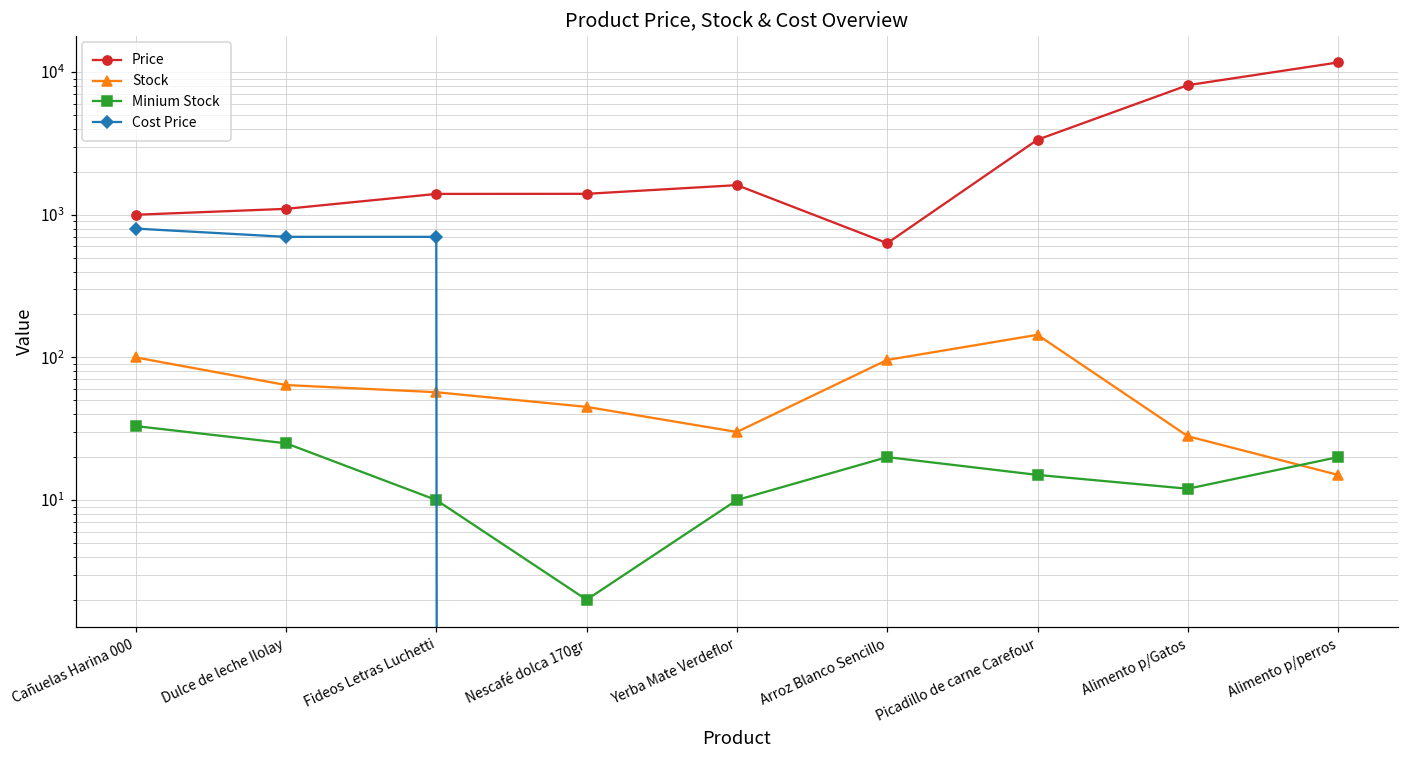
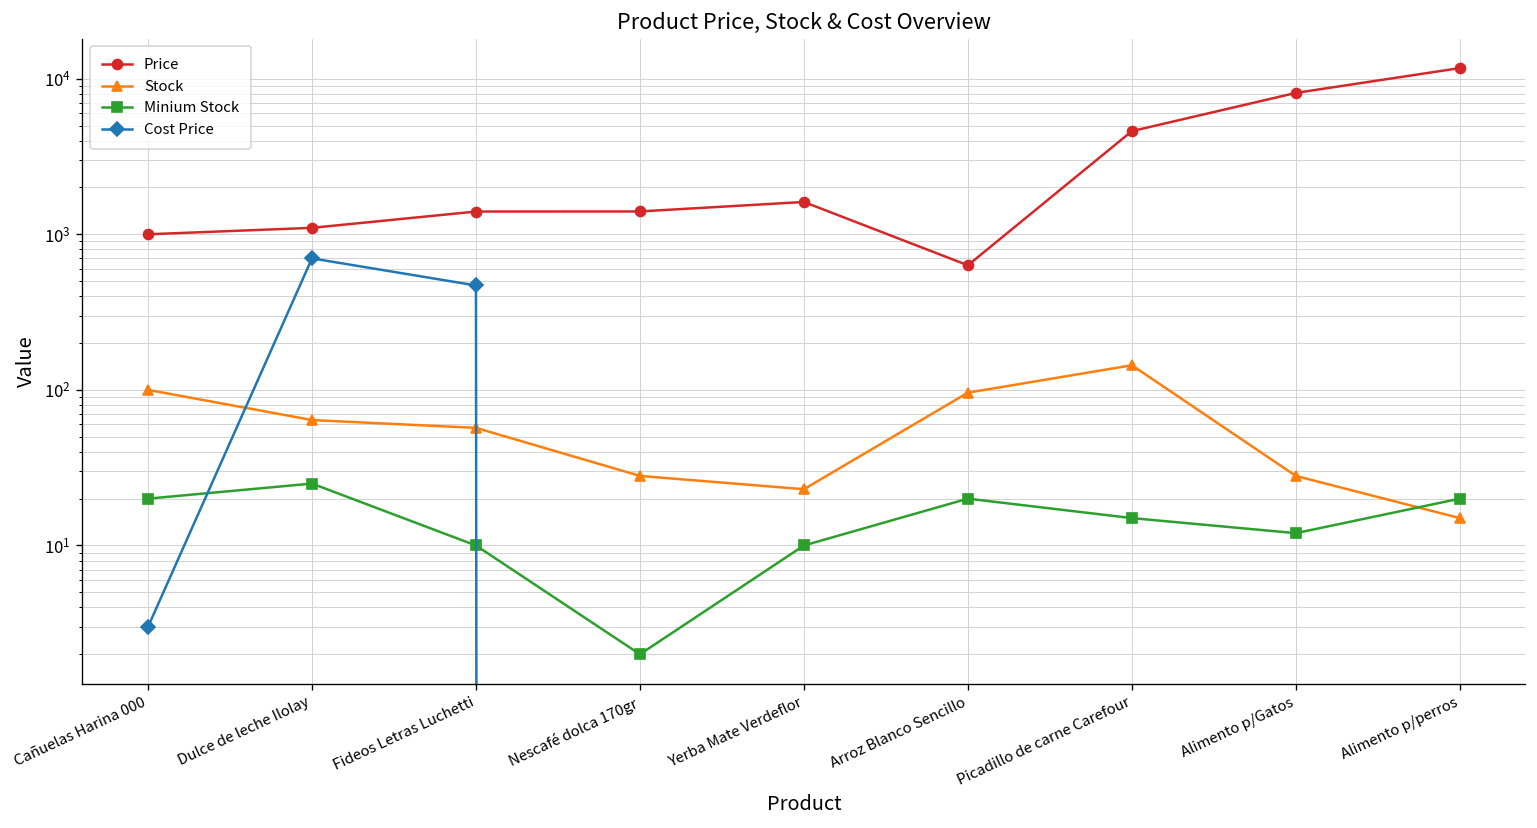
  {
    "Price": {
      "Cañuelas Harina 000": 1000,
      "Dulce de leche Ilolay": 1100,
      "Fideos Letras Luchetti": 1400,
      "Nescafé dolca 170gr": 1400,
      "Yerba Mate Verdeflor": 1600,
      "Arroz Blanco Sencillo": 600,
-     "Picadillo de carne Carefour": 3400,
+     "Picadillo de carne Carefour": 4600,
      "Alimento p/Gatos": 8000,
      "Alimento p/perros": 12000
    },
    "Stock": {
      "Cañuelas Harina 000": 100,
      "Dulce de leche Ilolay": 60,
      "Fideos Letras Luchetti": 60,
-     "Nescafé dolca 170gr": 45,
-     "Yerba Mate Verdeflor": 30,
+     "Nescafé dolca 170gr": 28,
+     "Yerba Mate Verdeflor": 23,
      "Arroz Blanco Sencillo": 100,
      "Picadillo de carne Carefour": 140,
      "Alimento p/Gatos": 28,
      "Alimento p/perros": 15
    },
    "Minium Stock": {
-     "Cañuelas Harina 000": 33,
+     "Cañuelas Harina 000": 20,
      "Dulce de leche Ilolay": 25,
      "Fideos Letras Luchetti": 10,
      "Nescafé dolca 170gr": 2,
      "Yerba Mate Verdeflor": 10,
      "Arroz Blanco Sencillo": 20,
      "Picadillo de carne Carefour": 15,
      "Alimento p/Gatos": 12,
      "Alimento p/perros": 20
    },
    "Cost Price": {
-     "Cañuelas Harina 000": 800,
+     "Cañuelas Harina 000": 3,
      "Dulce de leche Ilolay": 700,
-     "Fideos Letras Luchetti": 700
+     "Fideos Letras Luchetti": 470
    }
  }
